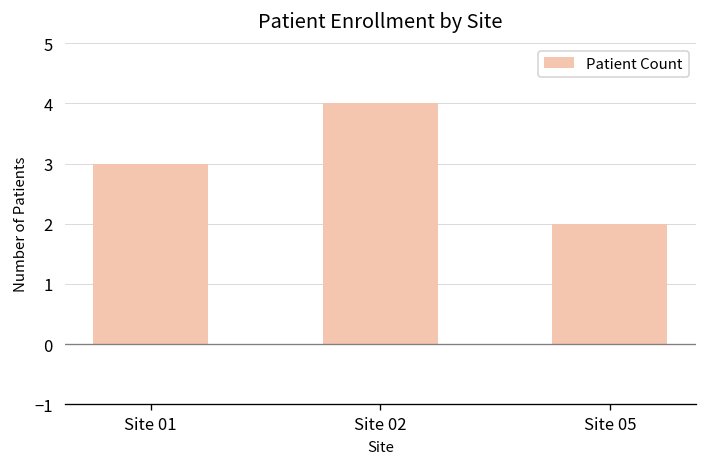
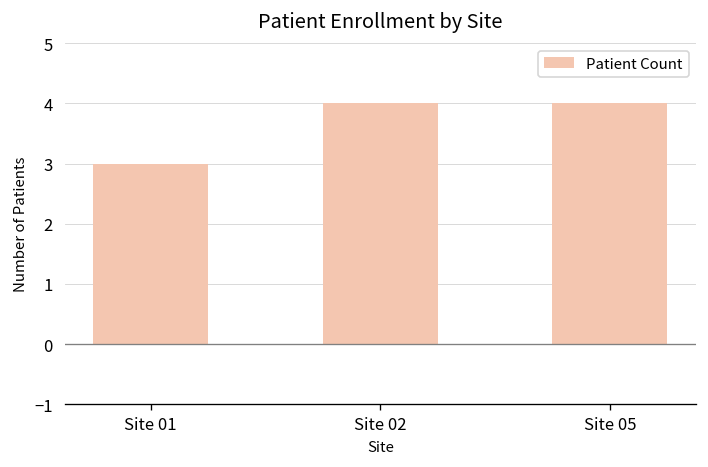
  {
    "Site 01": 3,
    "Site 02": 4,
-   "Site 05": 2
+   "Site 05": 4
  }
